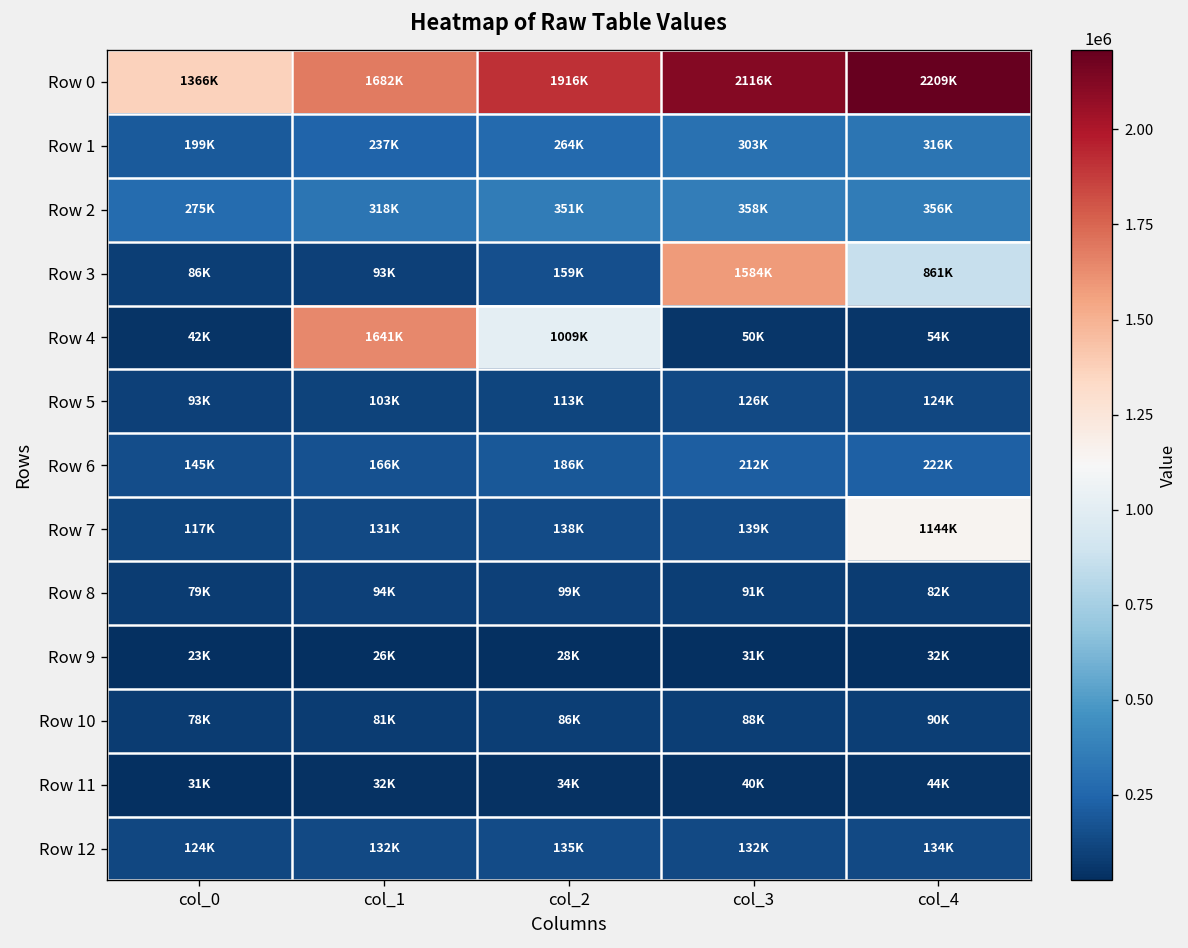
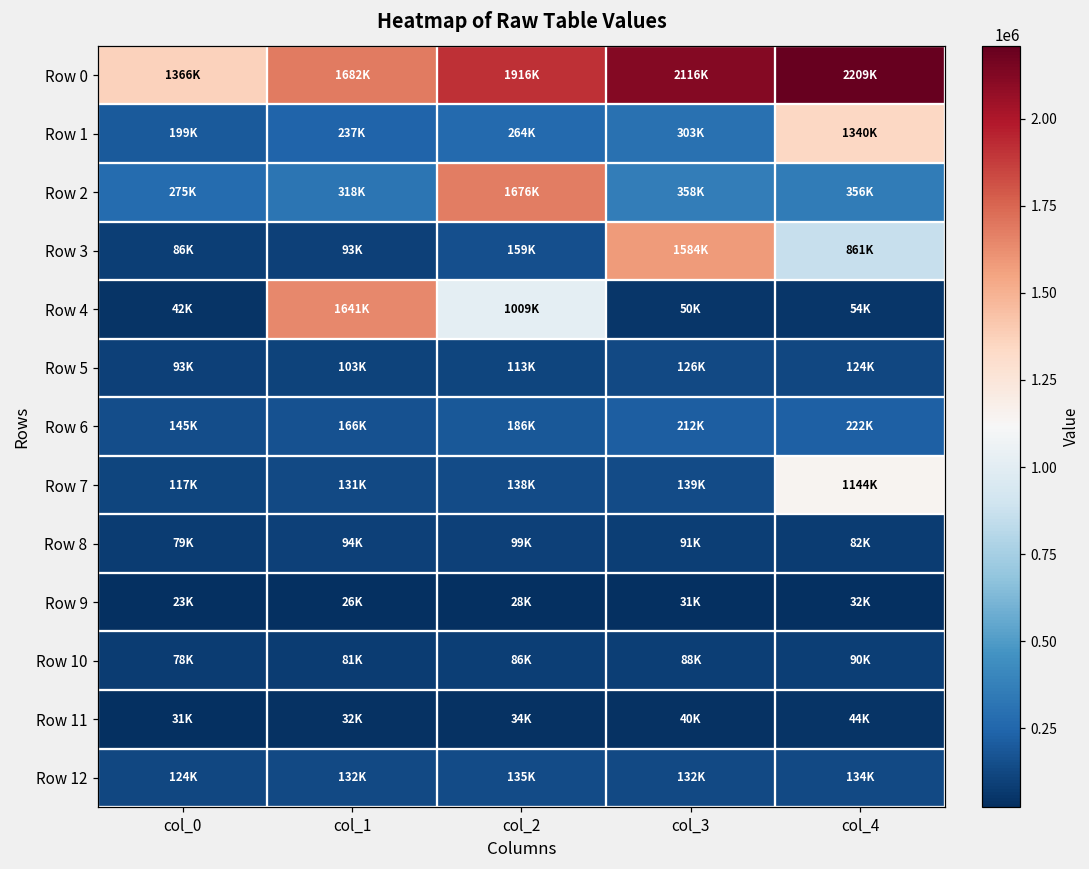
  {
    "Row 0": {
      "col_0": "1366K",
      "col_1": "1682K",
      "col_2": "1916K",
      "col_3": "2116K",
      "col_4": "2209K"
    },
    "Row 1": {
      "col_0": "199K",
      "col_1": "237K",
      "col_2": "264K",
      "col_3": "303K",
-     "col_4": "316K"
+     "col_4": "1340K"
    },
    "Row 2": {
      "col_0": "275K",
      "col_1": "318K",
-     "col_2": "351K",
+     "col_2": "1676K",
      "col_3": "358K",
      "col_4": "356K"
    },
    "Row 3": {
      "col_0": "86K",
      "col_1": "93K",
      "col_2": "159K",
      "col_3": "1584K",
      "col_4": "861K"
    },
    "Row 4": {
      "col_0": "42K",
      "col_1": "1641K",
      "col_2": "1009K",
      "col_3": "50K",
      "col_4": "54K"
    },
    "Row 5": {
      "col_0": "93K",
      "col_1": "103K",
      "col_2": "113K",
      "col_3": "126K",
      "col_4": "124K"
    },
    "Row 6": {
      "col_0": "145K",
      "col_1": "166K",
      "col_2": "186K",
      "col_3": "212K",
      "col_4": "222K"
    },
    "Row 7": {
      "col_0": "117K",
      "col_1": "131K",
      "col_2": "138K",
      "col_3": "139K",
      "col_4": "1144K"
    },
    "Row 8": {
      "col_0": "79K",
      "col_1": "94K",
      "col_2": "99K",
      "col_3": "91K",
      "col_4": "82K"
    },
    "Row 9": {
      "col_0": "23K",
      "col_1": "26K",
      "col_2": "28K",
      "col_3": "31K",
      "col_4": "32K"
    },
    "Row 10": {
      "col_0": "78K",
      "col_1": "81K",
      "col_2": "86K",
      "col_3": "88K",
      "col_4": "90K"
    },
    "Row 11": {
      "col_0": "31K",
      "col_1": "32K",
      "col_2": "34K",
      "col_3": "40K",
      "col_4": "44K"
    },
    "Row 12": {
      "col_0": "124K",
      "col_1": "132K",
      "col_2": "135K",
      "col_3": "132K",
      "col_4": "134K"
    }
  }
